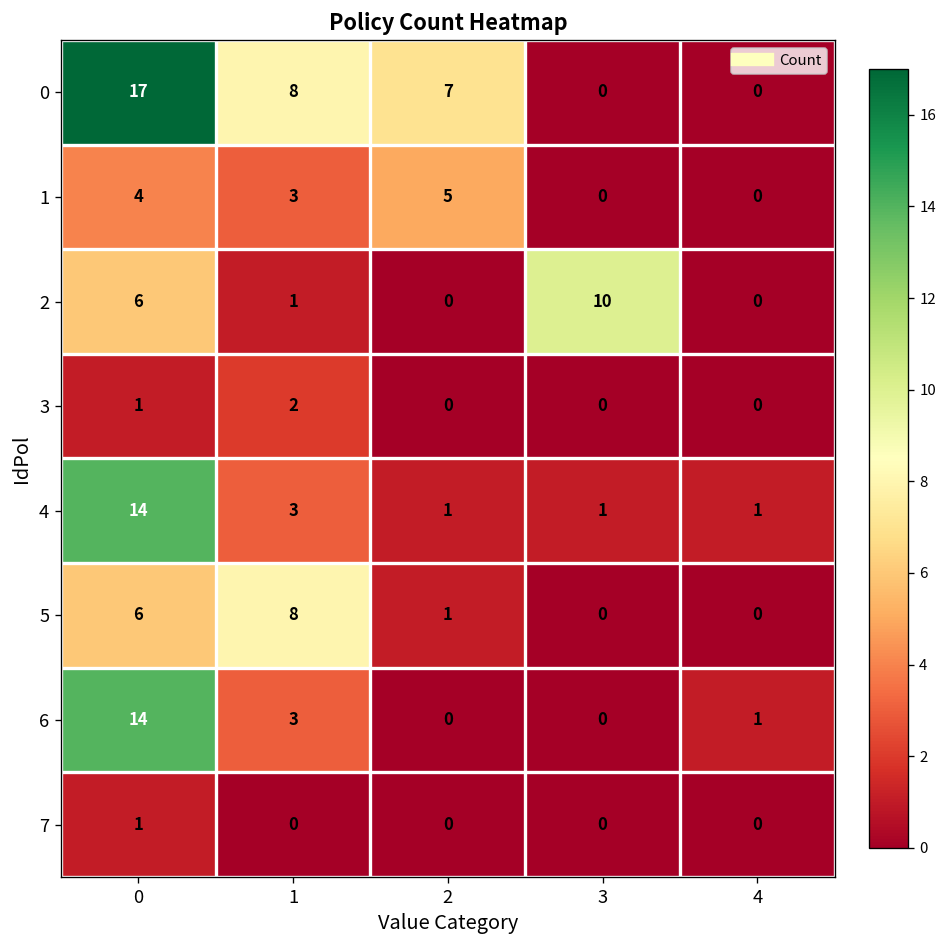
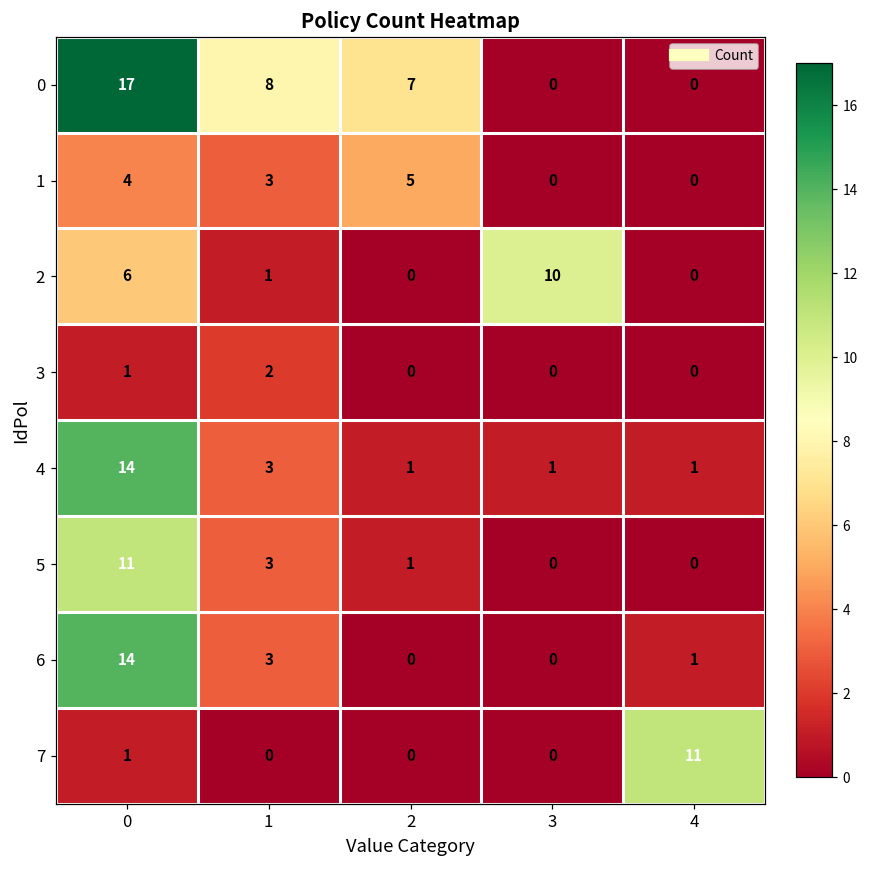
  {
    "0": {
      "0": 17,
      "1": 8,
      "2": 7,
      "3": 0,
      "4": 0
    },
    "1": {
      "0": 4,
      "1": 3,
      "2": 5,
      "3": 0,
      "4": 0
    },
    "2": {
      "0": 6,
      "1": 1,
      "2": 0,
      "3": 10,
      "4": 0
    },
    "3": {
      "0": 1,
      "1": 2,
      "2": 0,
      "3": 0,
      "4": 0
    },
    "4": {
      "0": 14,
      "1": 3,
      "2": 1,
      "3": 1,
      "4": 1
    },
    "5": {
-     "0": 6,
-     "1": 8,
+     "0": 11,
+     "1": 3,
      "2": 1,
      "3": 0,
      "4": 0
    },
    "6": {
      "0": 14,
      "1": 3,
      "2": 0,
      "3": 0,
      "4": 1
    },
    "7": {
      "0": 1,
      "1": 0,
      "2": 0,
      "3": 0,
-     "4": 0
+     "4": 11
    }
  }
